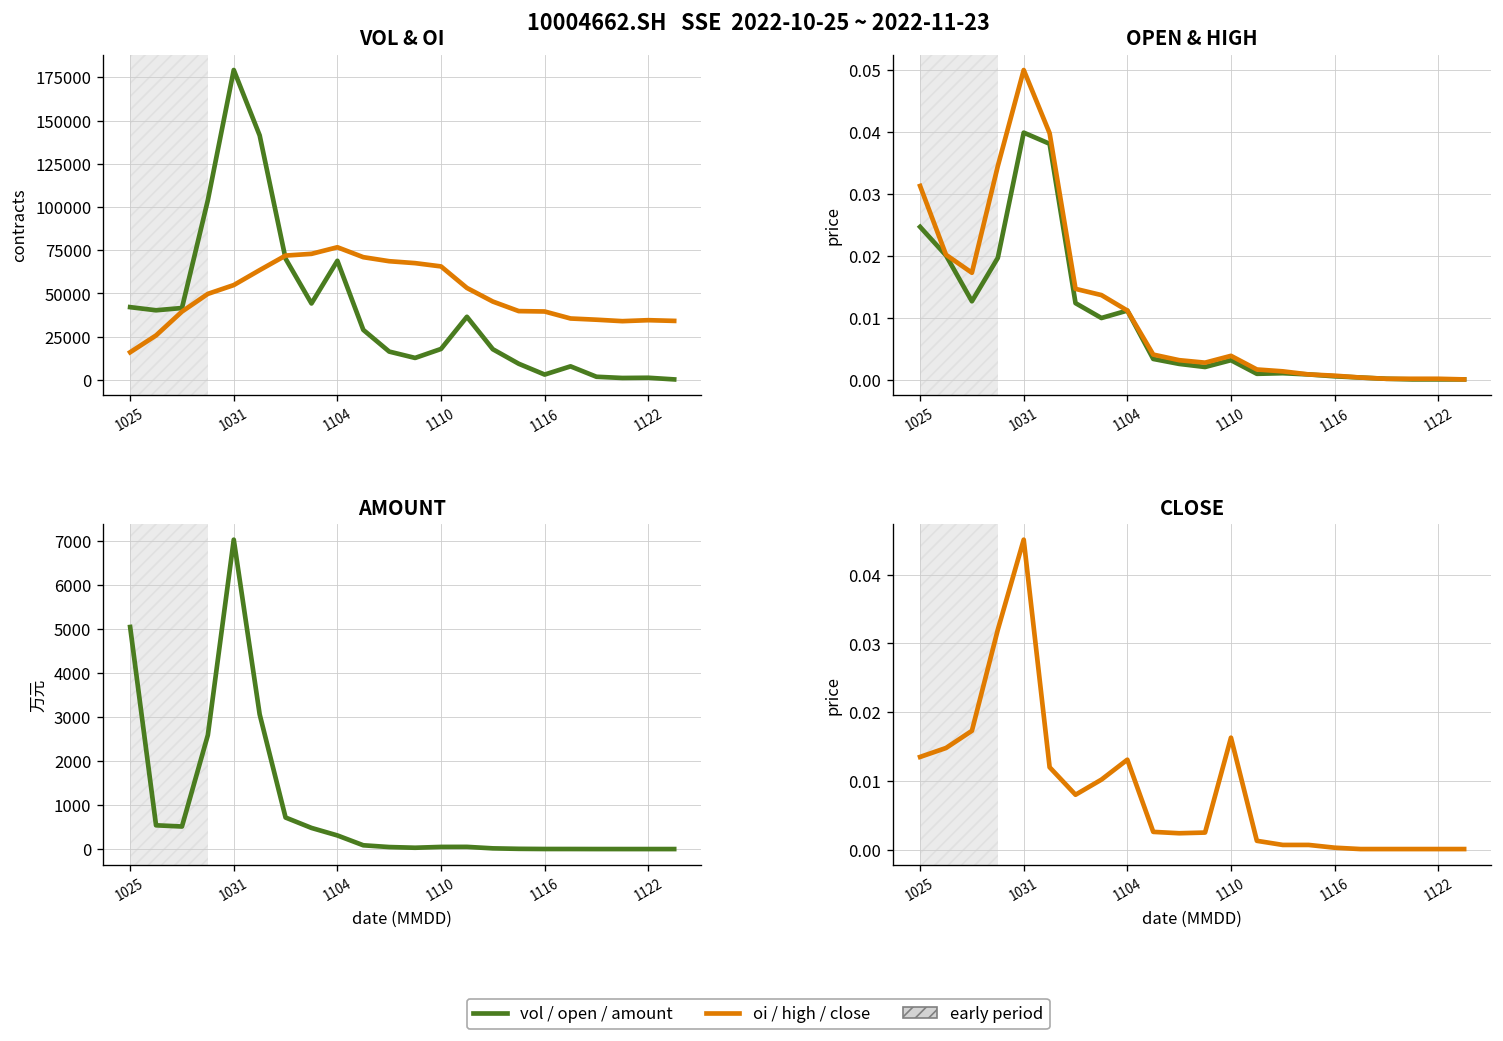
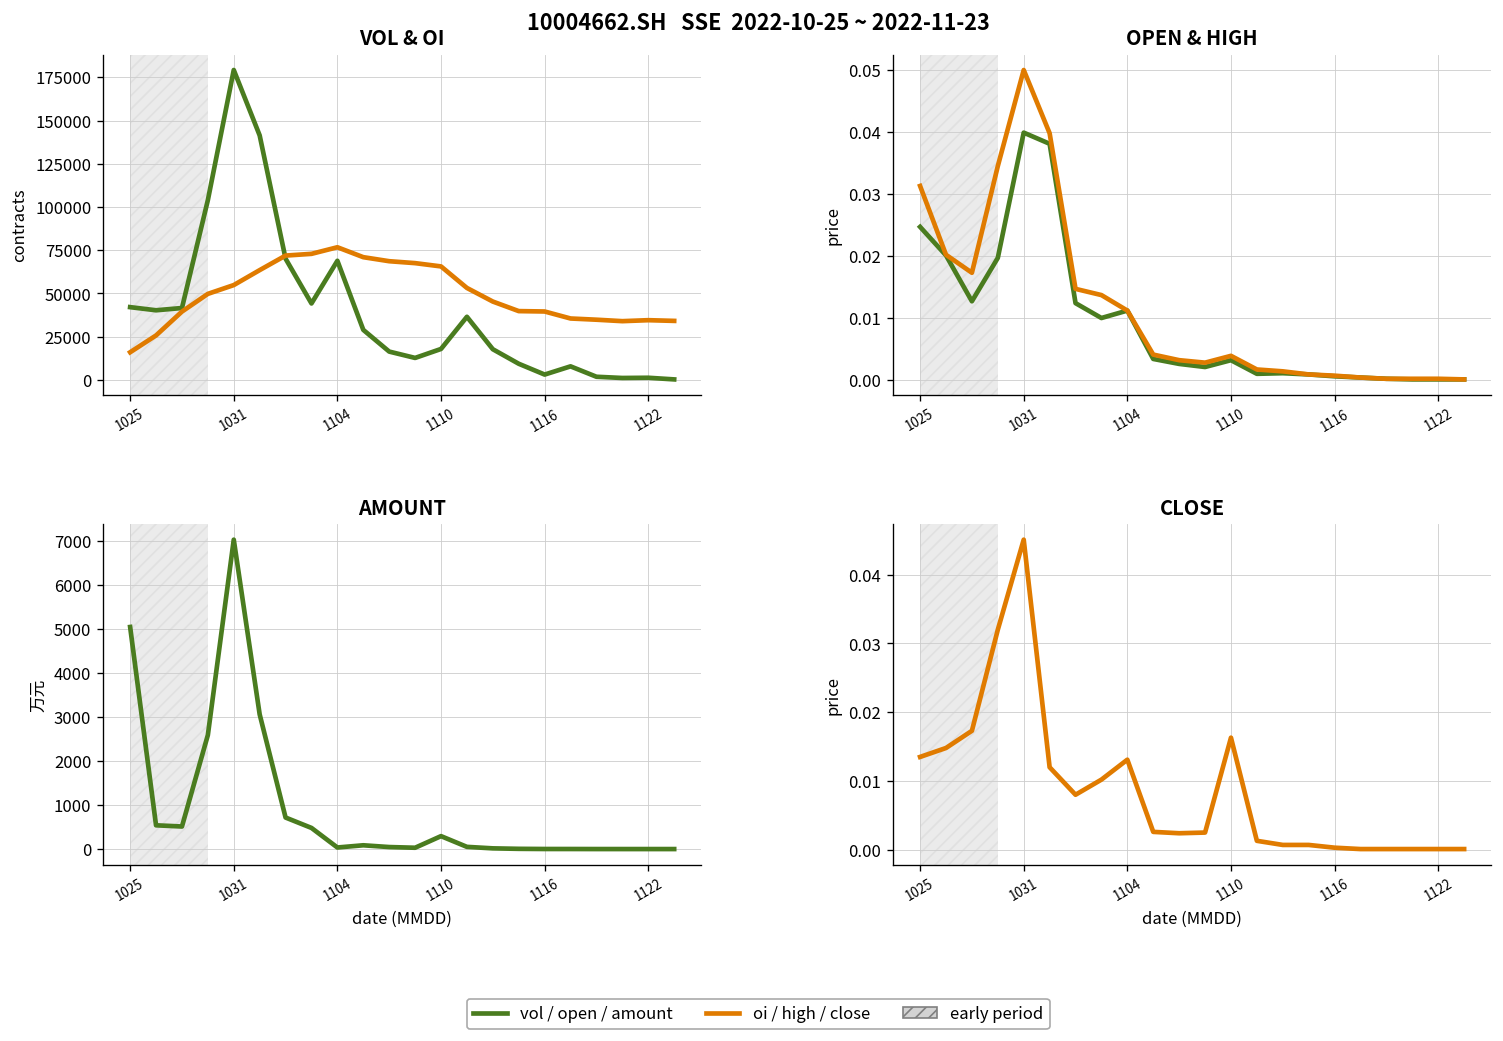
  {
    "AMOUNT": {
      "1025": 5000,
      "1031": 7000,
-     "1104": 300,
-     "1110": 0,
+     "1104": 0,
+     "1110": 300,
      "1116": 0,
      "1122": 0
    },
    "CLOSE": {
      "1025": 0.014,
      "1031": 0.045,
      "1104": 0.013,
      "1110": 0.016,
      "1116": 0.000,
      "1122": 0.000
    }
  }
